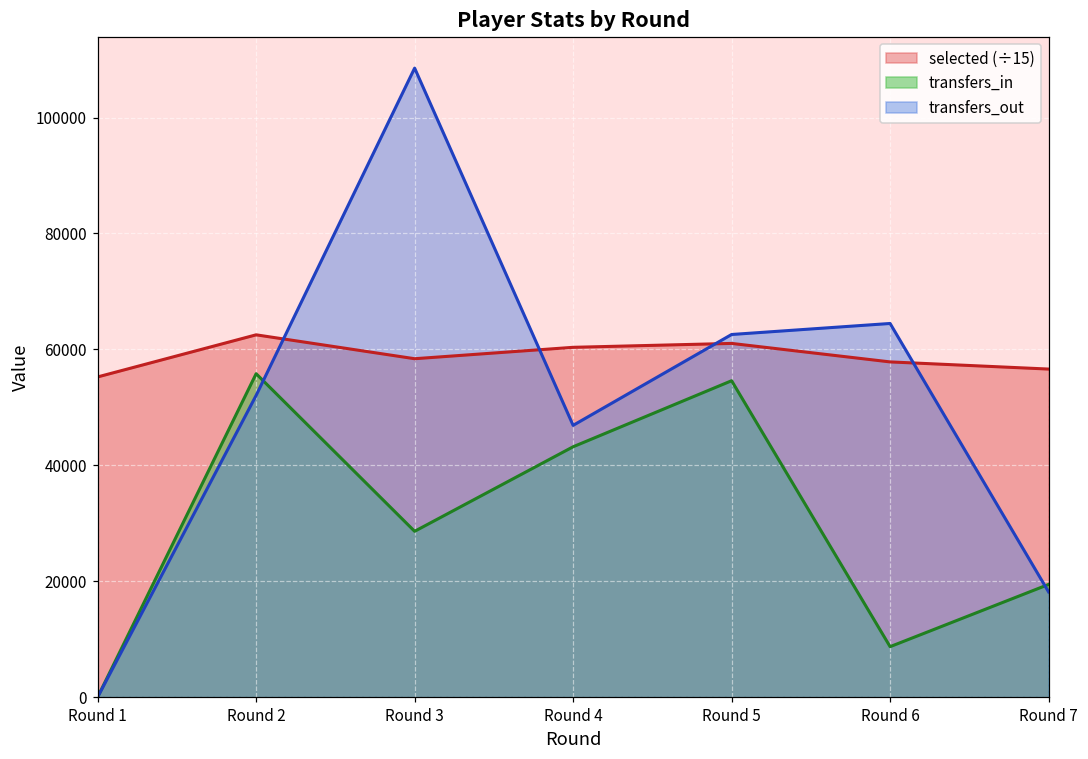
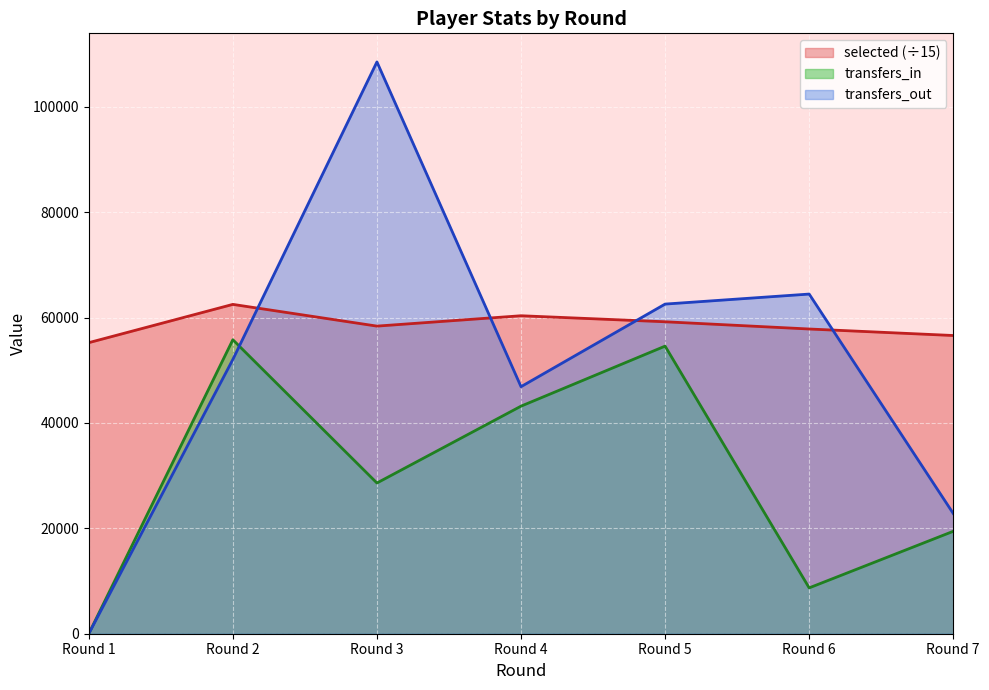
  {
    "selected (÷15)": {
      "Round 1": 55000,
      "Round 2": 63000,
      "Round 3": 58000,
      "Round 4": 60000,
-     "Round 5": 61000,
+     "Round 5": 59000,
      "Round 6": 58000,
      "Round 7": 57000
    },
    "transfers_in": {
      "Round 2": 56000,
      "Round 3": 29000,
      "Round 4": 43000,
      "Round 5": 55000,
      "Round 6": 9000,
      "Round 7": 19000
    },
    "transfers_out": {
      "Round 2": 52000,
      "Round 3": 109000,
      "Round 4": 47000,
      "Round 5": 63000,
      "Round 6": 64000,
-     "Round 7": 18000
+     "Round 7": 23000
    }
  }
